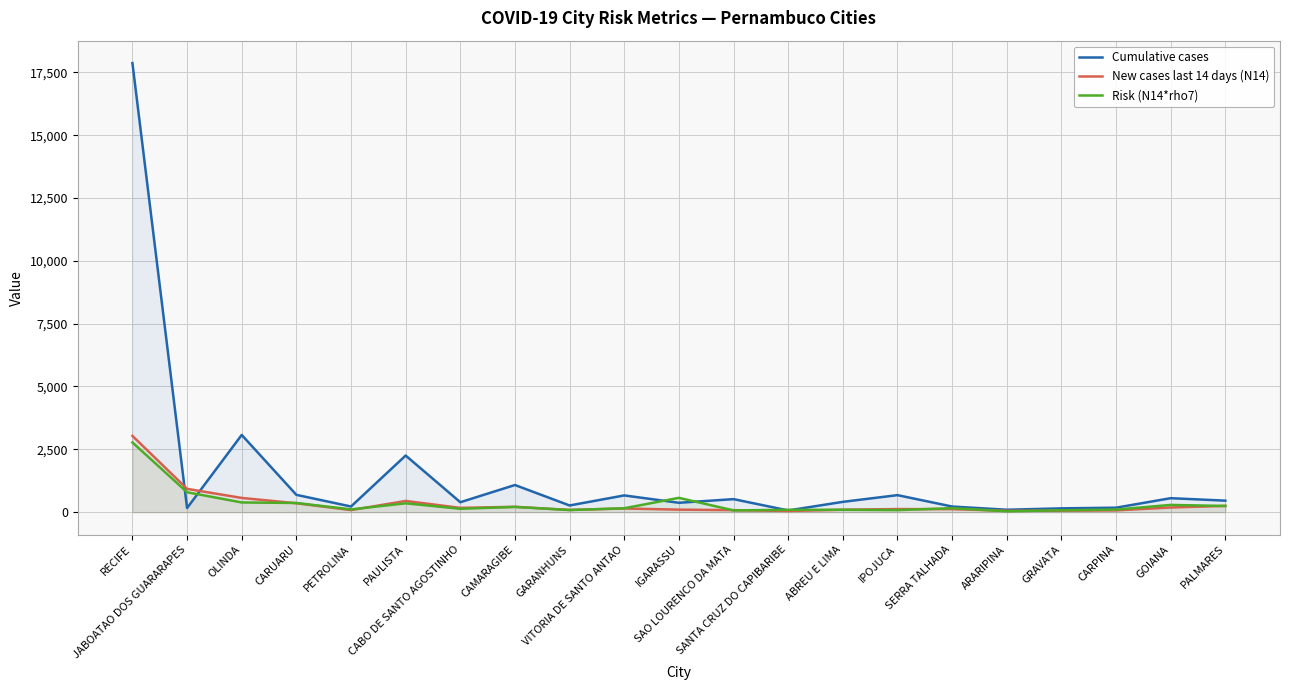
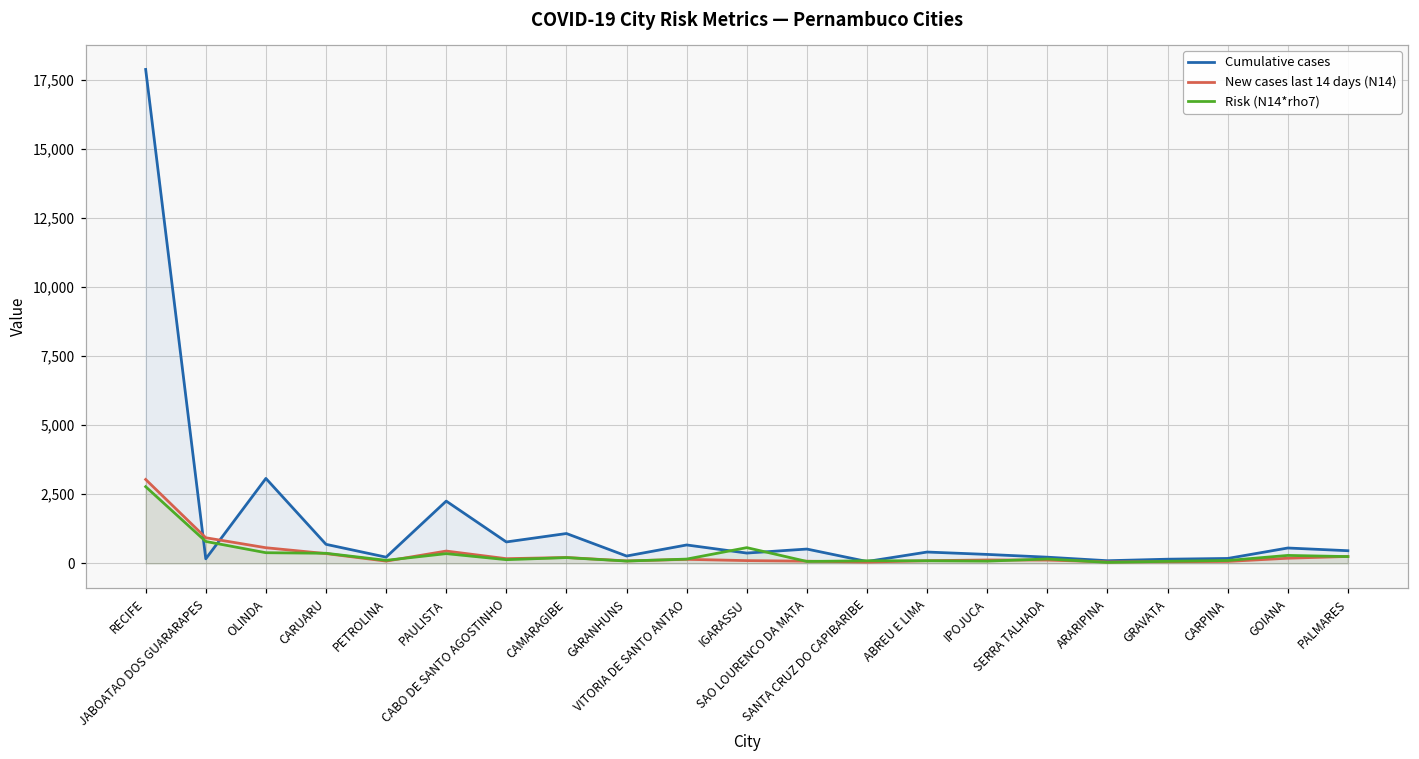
  {
    "Cumulative cases": {
      "RECIFE": "17,900",
      "JABOATAO DOS GUARARAPES": "200",
      "OLINDA": "3,100",
      "CARUARU": "700",
      "PETROLINA": "200",
      "PAULISTA": "2,300",
-     "CABO DE SANTO AGOSTINHO": "400",
+     "CABO DE SANTO AGOSTINHO": "800",
      "CAMARAGIBE": "1,100",
      "GARANHUNS": "300",
      "VITORIA DE SANTO ANTAO": "700",
      "IGARASSU": "400",
      "SAO LOURENCO DA MATA": "500",
      "ABREU E LIMA": "400",
-     "IPOJUCA": "700",
+     "IPOJUCA": "300",
      "GOIANA": "600",
      "PALMARES": "500"
    },
    "New cases last 14 days (N14)": {
      "RECIFE": "3,000",
      "JABOATAO DOS GUARARAPES": "900",
      "OLINDA": "600",
      "IGARASSU": "100",
      "GOIANA": "200"
    },
    "Risk (N14*rho7)": {
      "RECIFE": "2,800",
      "JABOATAO DOS GUARARAPES": "800",
      "OLINDA": "400",
      "IGARASSU": "600",
      "GOIANA": "300"
    }
  }
